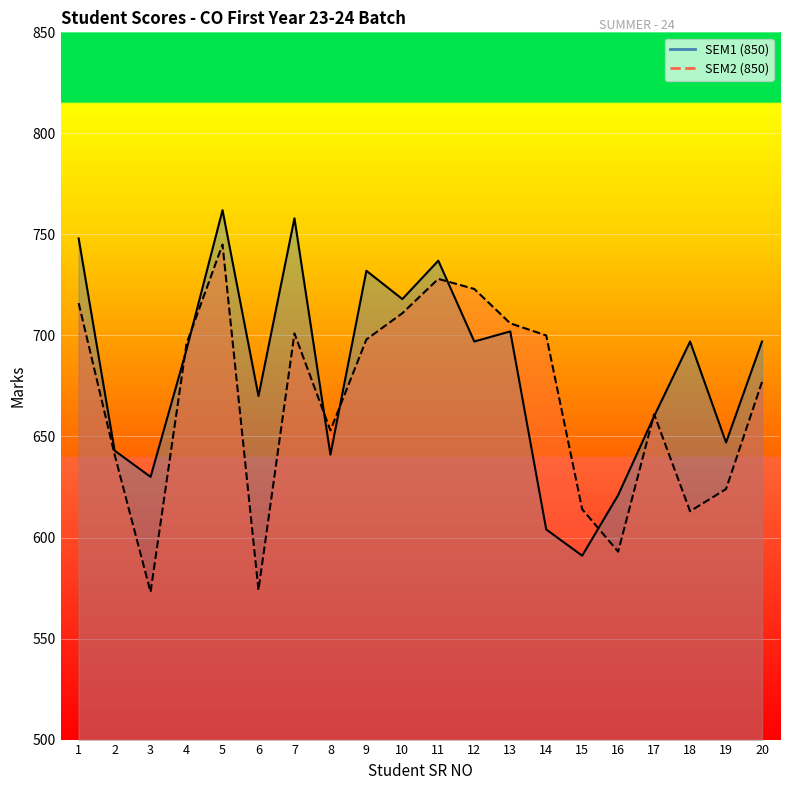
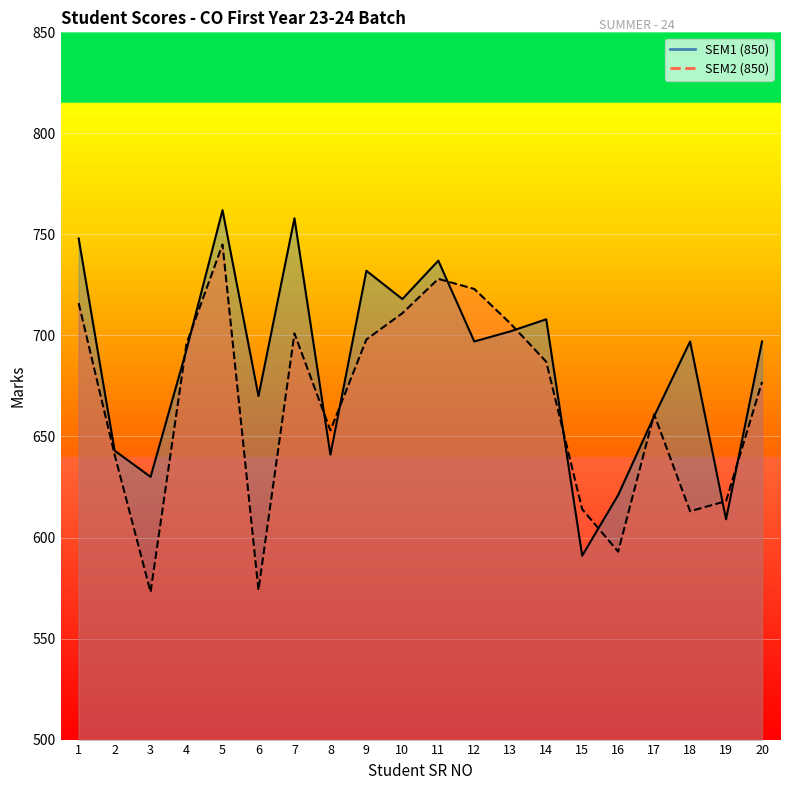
  {
    "SEM1 (850)": {
      "1": 748,
      "2": 643,
      "3": 630,
      "4": 693,
      "5": 762,
      "6": 670,
      "7": 758,
      "8": 641,
      "9": 732,
      "10": 718,
      "11": 737,
      "12": 697,
      "13": 702,
-     "14": 604,
+     "14": 708,
      "15": 591,
      "16": 621,
      "18": 697,
-     "19": 647,
+     "19": 609,
      "20": 697
    },
    "SEM2 (850)": {
      "1": 716,
      "2": 641,
      "3": 573,
      "4": 696,
      "5": 745,
      "6": 574,
      "7": 701,
      "8": 653,
      "9": 698,
      "10": 711,
      "11": 728,
      "12": 723,
      "13": 706,
-     "14": 700,
+     "14": 687,
      "15": 614,
      "16": 593,
      "18": 613,
-     "19": 624,
+     "19": 618,
      "20": 677
    }
  }
